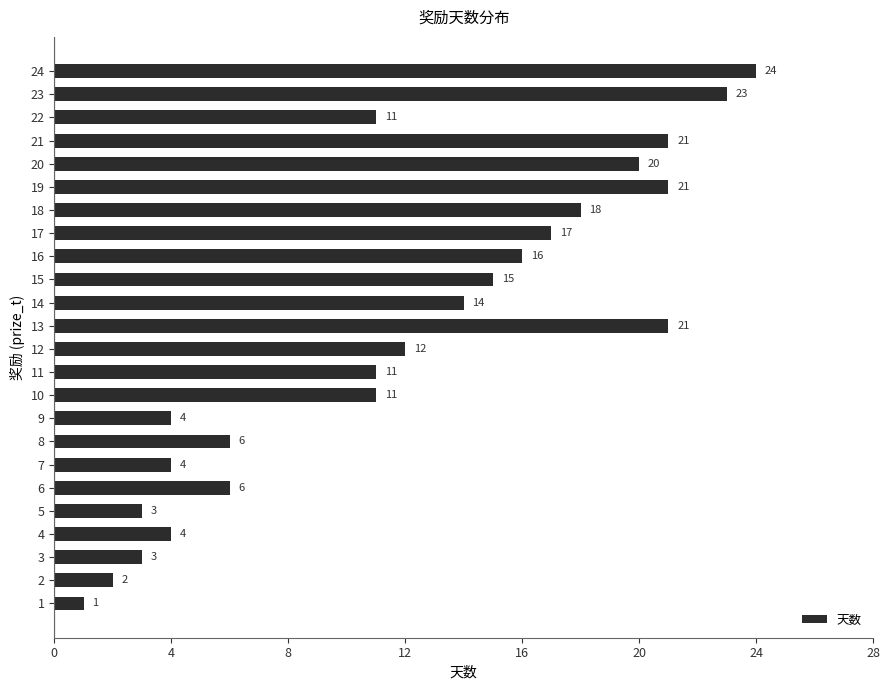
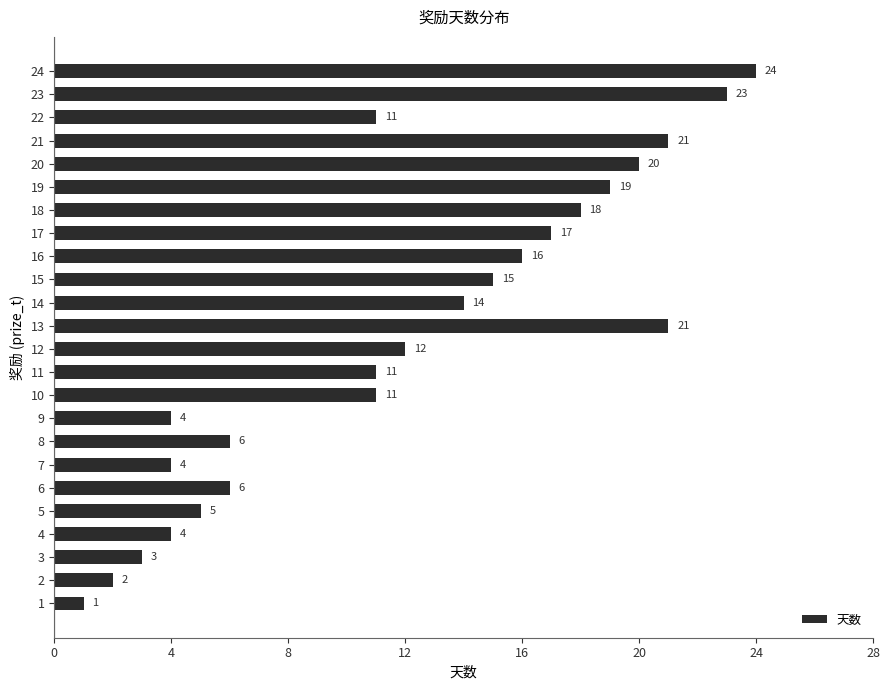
  {
    "24": 24,
    "23": 23,
    "22": 11,
    "21": 21,
    "20": 20,
-   "19": 21,
+   "19": 19,
    "18": 18,
    "17": 17,
    "16": 16,
    "15": 15,
    "14": 14,
    "13": 21,
    "12": 12,
    "11": 11,
    "10": 11,
    "9": 4,
    "8": 6,
    "7": 4,
    "6": 6,
-   "5": 3,
+   "5": 5,
    "4": 4,
    "3": 3,
    "2": 2,
    "1": 1
  }
